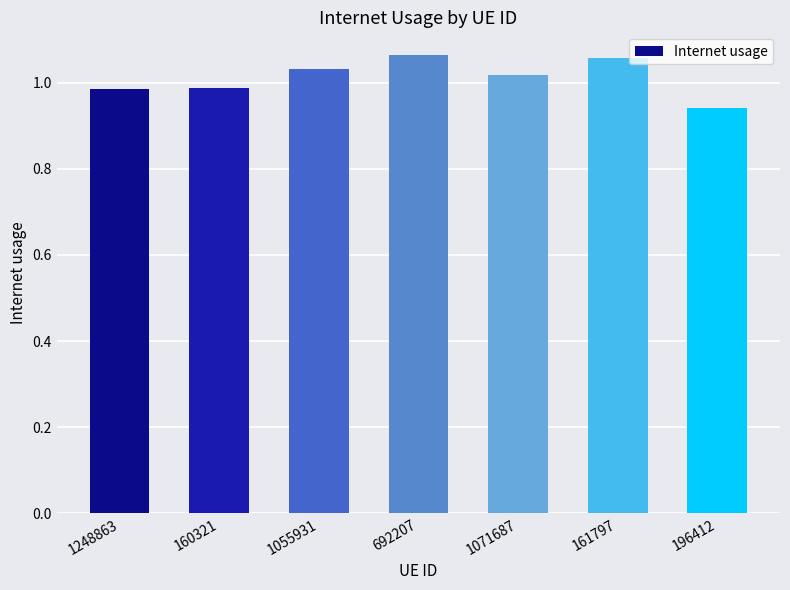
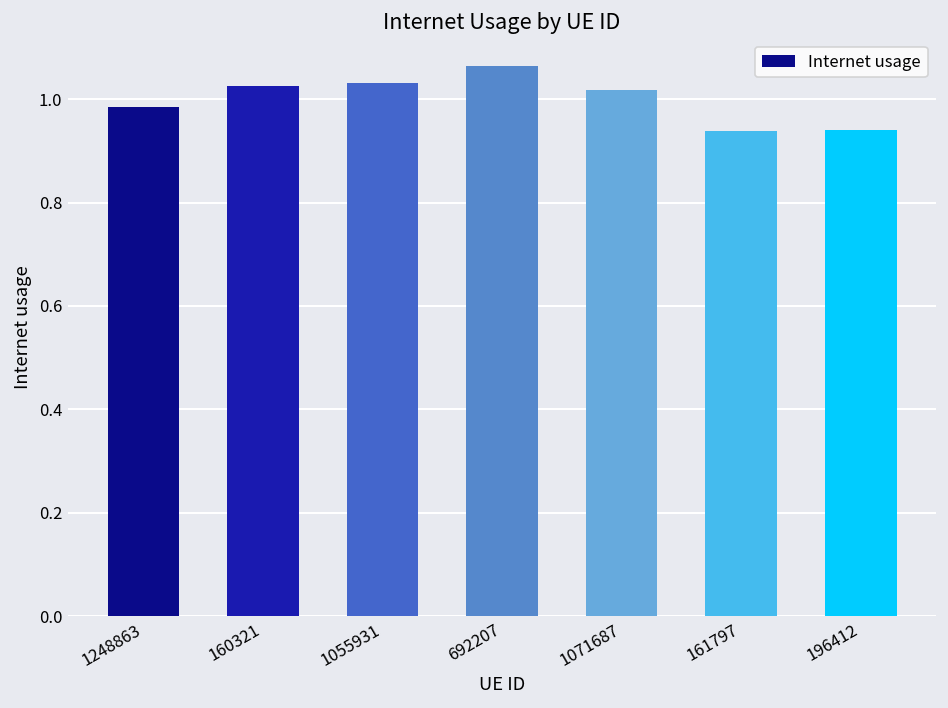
  {
    "1248863": 0.99,
-   "160321": 0.99,
+   "160321": 1.03,
    "1055931": 1.03,
    "692207": 1.06,
    "1071687": 1.02,
-   "161797": 1.06,
+   "161797": 0.94,
    "196412": 0.94
  }
